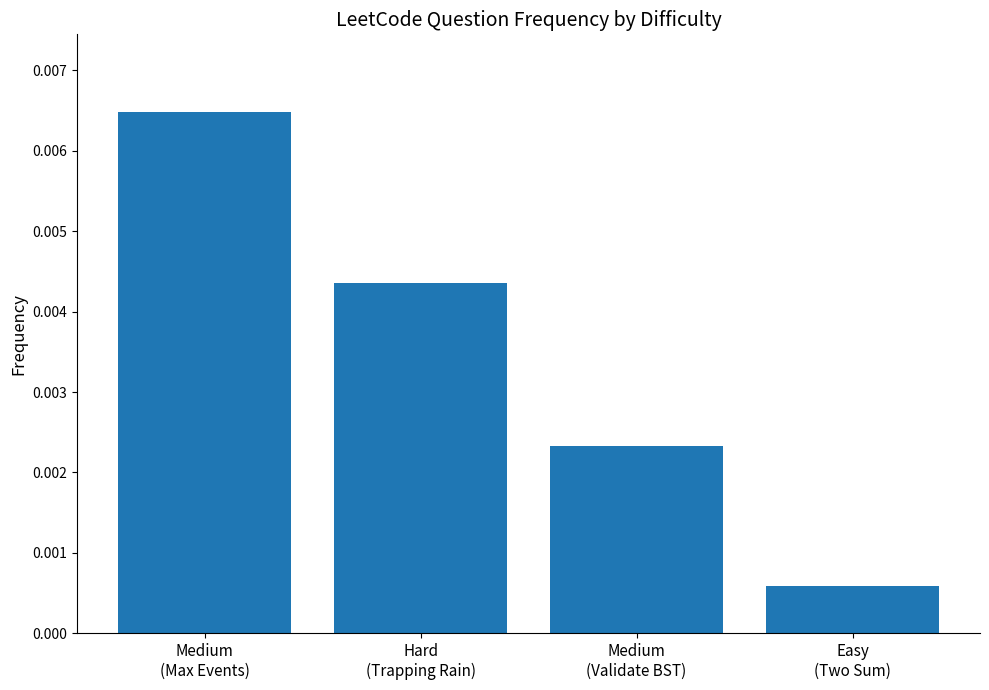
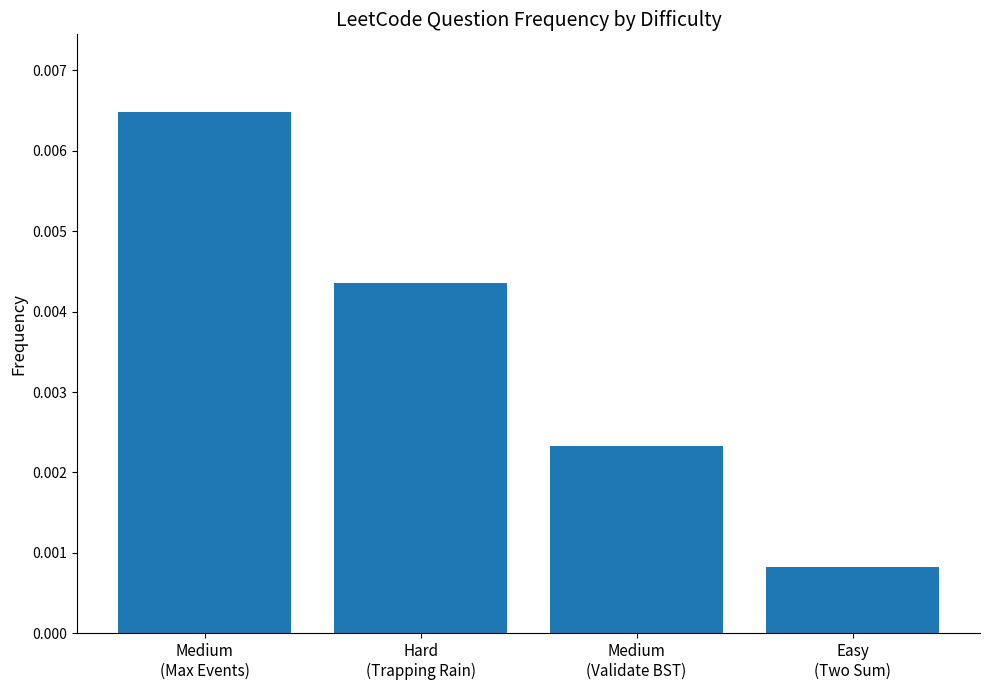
  {
    "Medium (Max Events)": 0.0065,
    "Hard (Trapping Rain)": 0.0044,
    "Medium (Validate BST)": 0.0023,
-   "Easy (Two Sum)": 0.0006
+   "Easy (Two Sum)": 0.0008
  }
